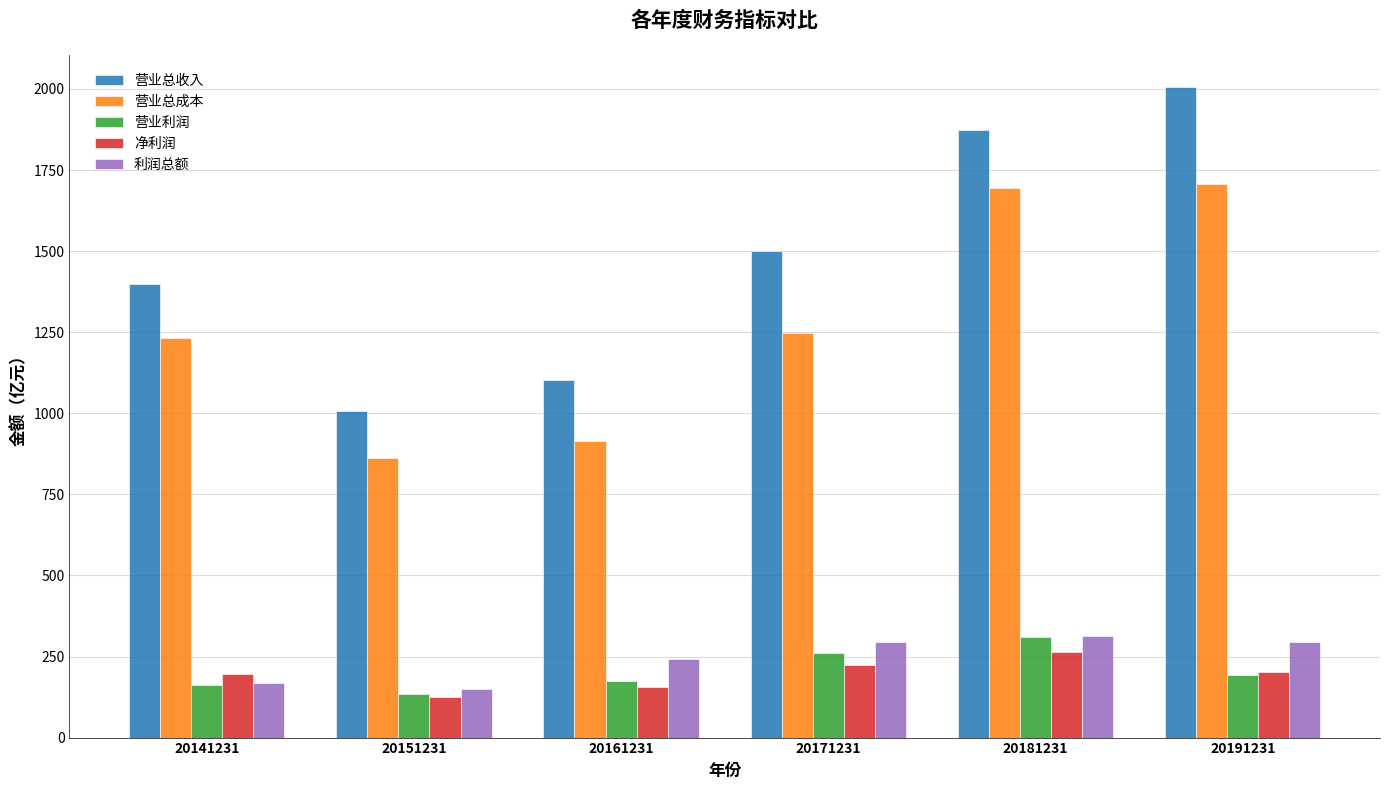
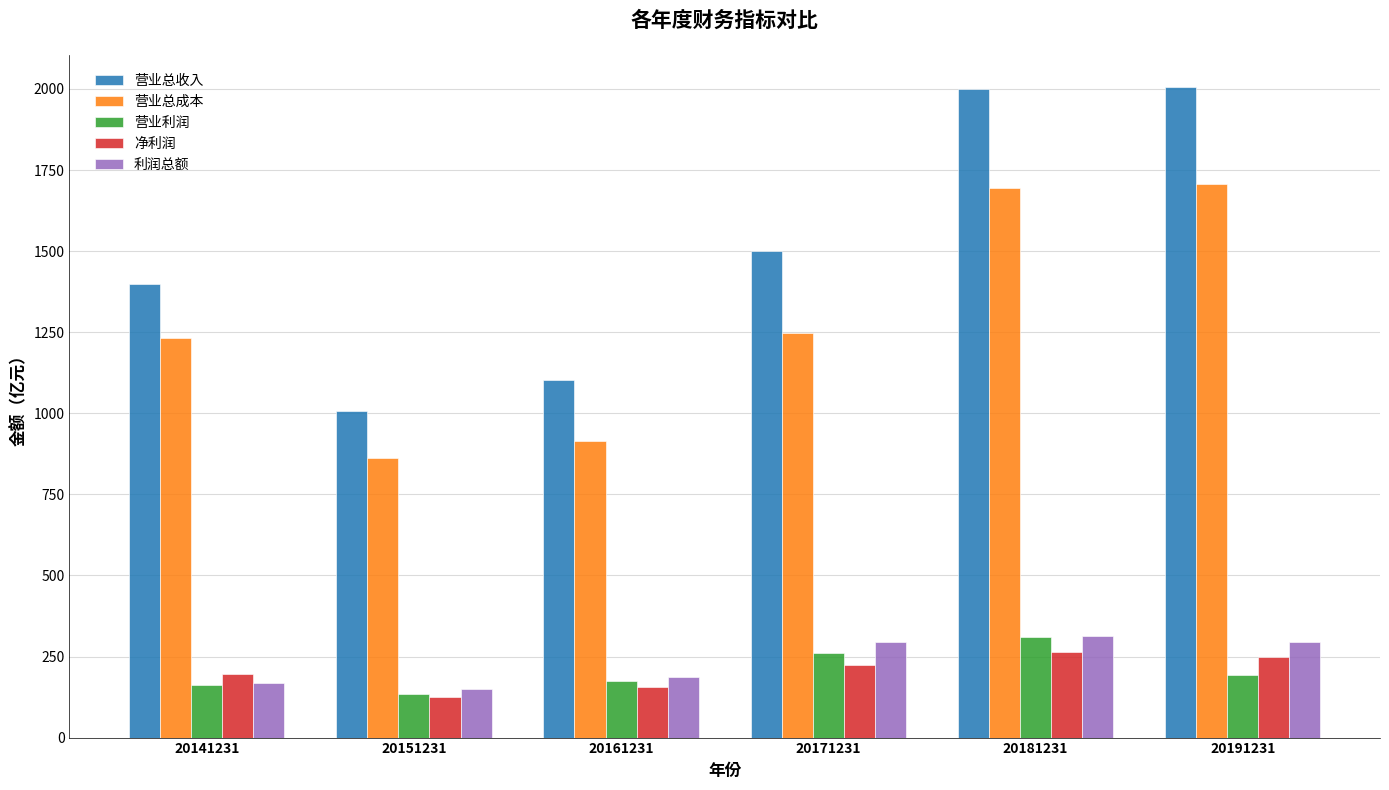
  {
    "营业总收入": {
      "20141231": 1400,
      "20151231": 1010,
      "20161231": 1100,
      "20171231": 1500,
-     "20181231": 1870,
+     "20181231": 2000,
      "20191231": 2010
    },
    "营业总成本": {
      "20141231": 1230,
      "20151231": 860,
      "20161231": 920,
      "20171231": 1250,
      "20181231": 1700,
      "20191231": 1710
    },
    "营业利润": {
      "20141231": 160,
      "20151231": 140,
      "20161231": 170,
      "20171231": 260,
      "20181231": 310,
      "20191231": 190
    },
    "净利润": {
      "20141231": 200,
      "20151231": 130,
      "20161231": 160,
      "20171231": 230,
      "20181231": 260,
-     "20191231": 200
+     "20191231": 250
    },
    "利润总额": {
      "20141231": 170,
      "20151231": 150,
-     "20161231": 240,
+     "20161231": 190,
      "20171231": 300,
      "20181231": 310,
      "20191231": 290
    }
  }
